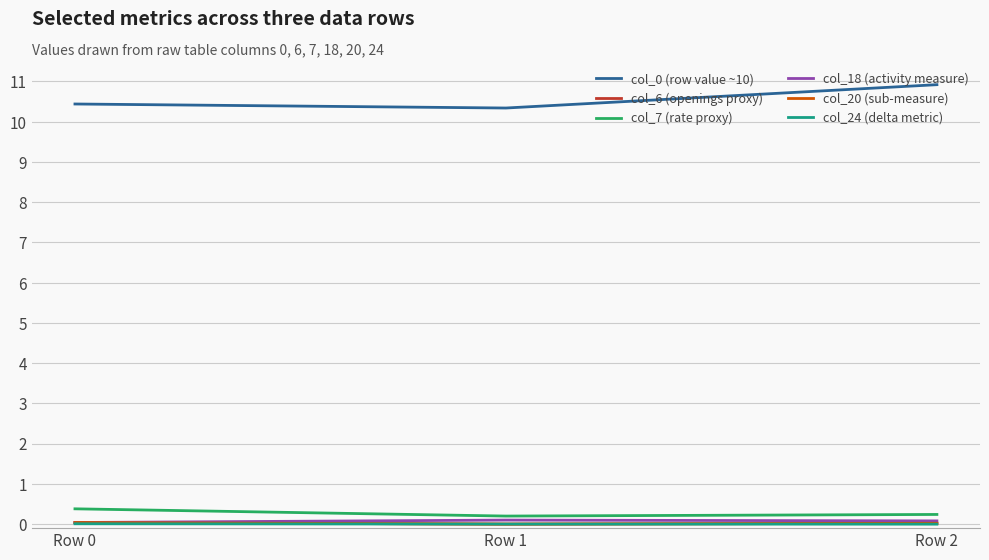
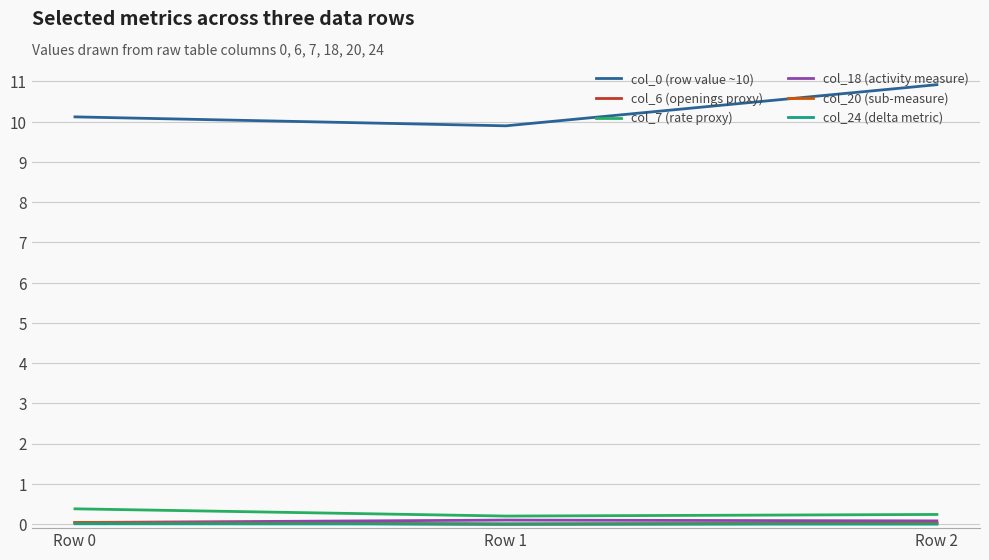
  {
    "col_0 (row value ~10)": {
-     "Row 0": 10.4,
-     "Row 1": 10.3,
+     "Row 0": 10.1,
+     "Row 1": 9.9,
      "Row 2": 10.9
    },
    "col_18 (activity measure)": {
      "Row 1": 0.1
    }
  }
